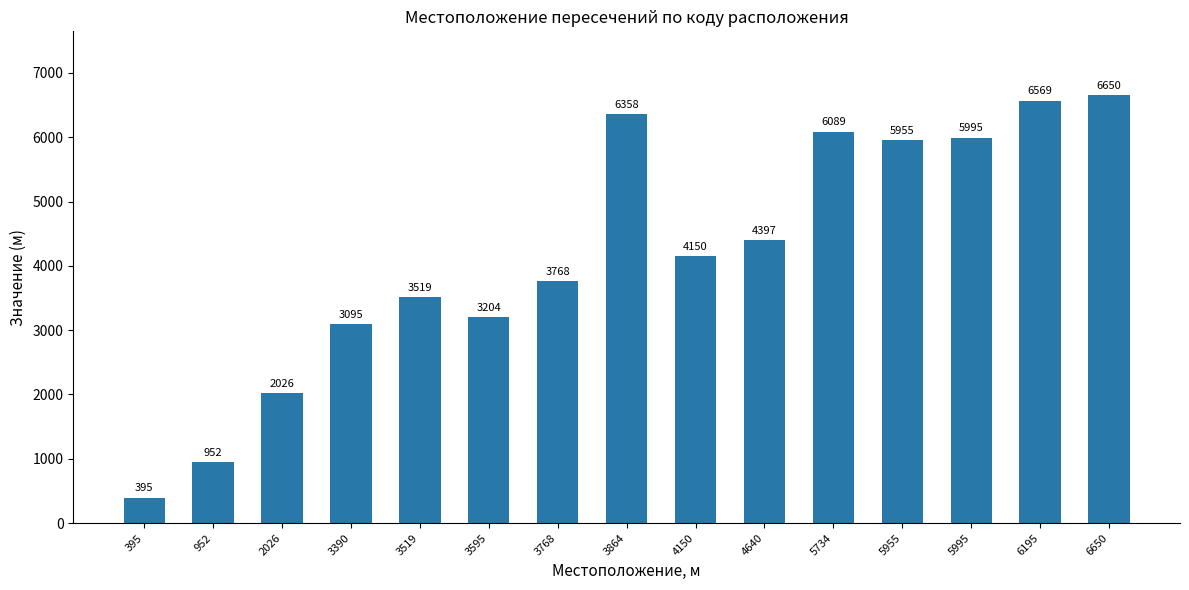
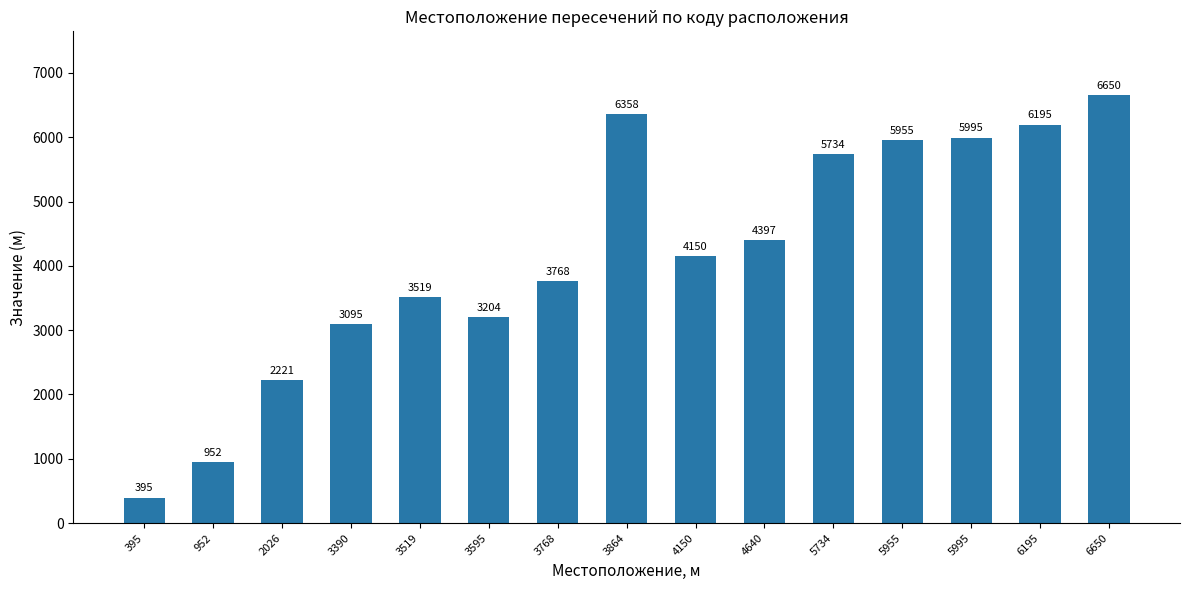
  {
    "395": 395,
    "952": 952,
-   "2026": 2026,
+   "2026": 2221,
    "3390": 3095,
    "3519": 3519,
    "3595": 3204,
    "3768": 3768,
    "3864": 6358,
    "4150": 4150,
    "4640": 4397,
-   "5734": 6089,
+   "5734": 5734,
    "5955": 5955,
    "5995": 5995,
-   "6195": 6569,
+   "6195": 6195,
    "6650": 6650
  }
